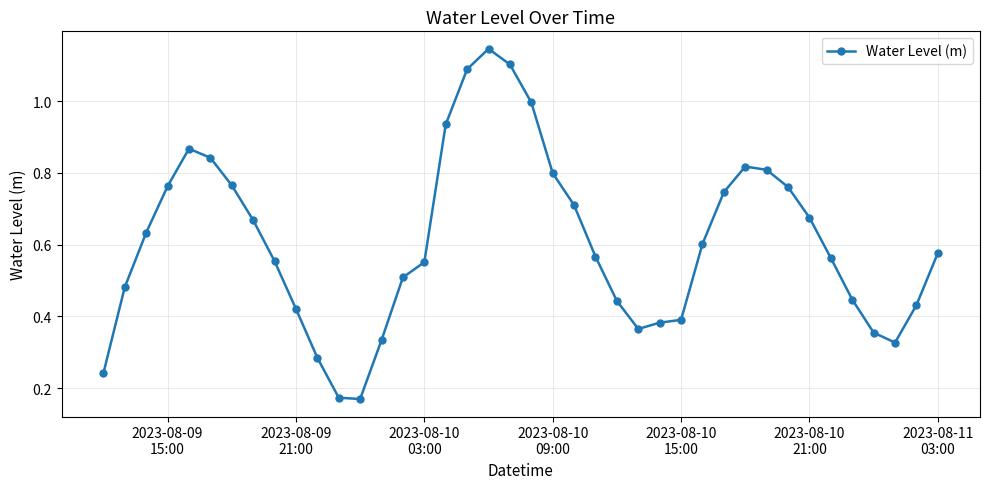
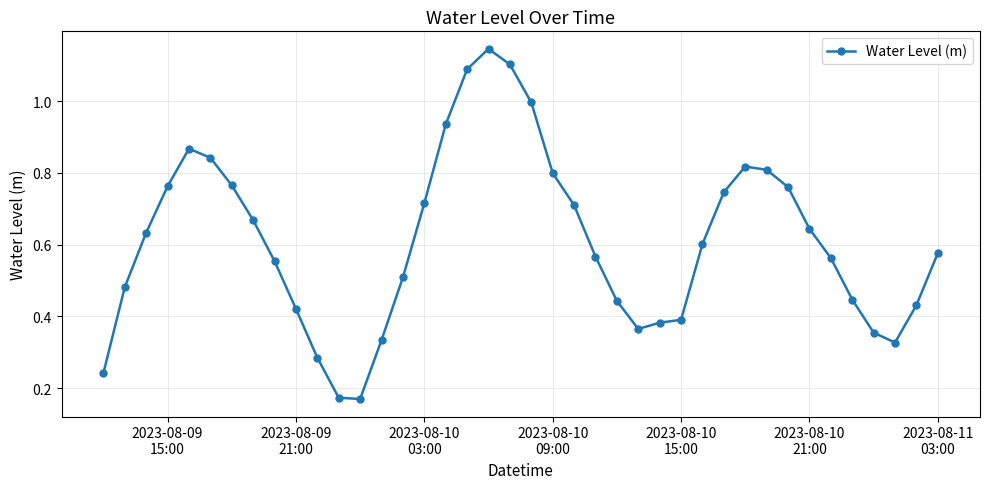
  {
    "2023-08-09 15:00": 0.76,
    "2023-08-09 21:00": 0.42,
-   "2023-08-10 03:00": 0.55,
+   "2023-08-10 03:00": 0.72,
    "2023-08-10 09:00": 0.80,
    "2023-08-10 15:00": 0.39,
-   "2023-08-10 21:00": 0.68,
+   "2023-08-10 21:00": 0.64,
    "2023-08-11 03:00": 0.58
  }
